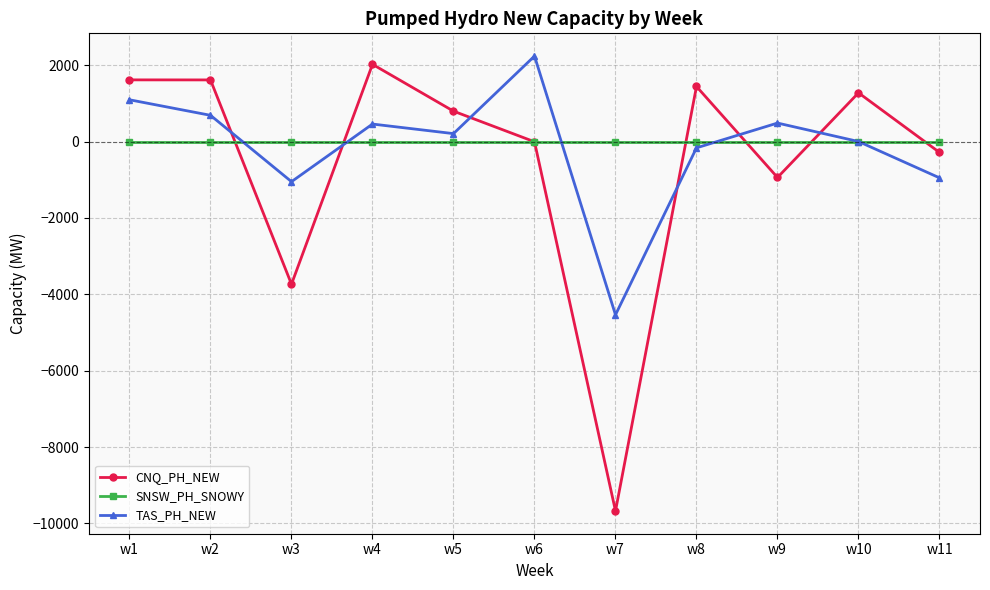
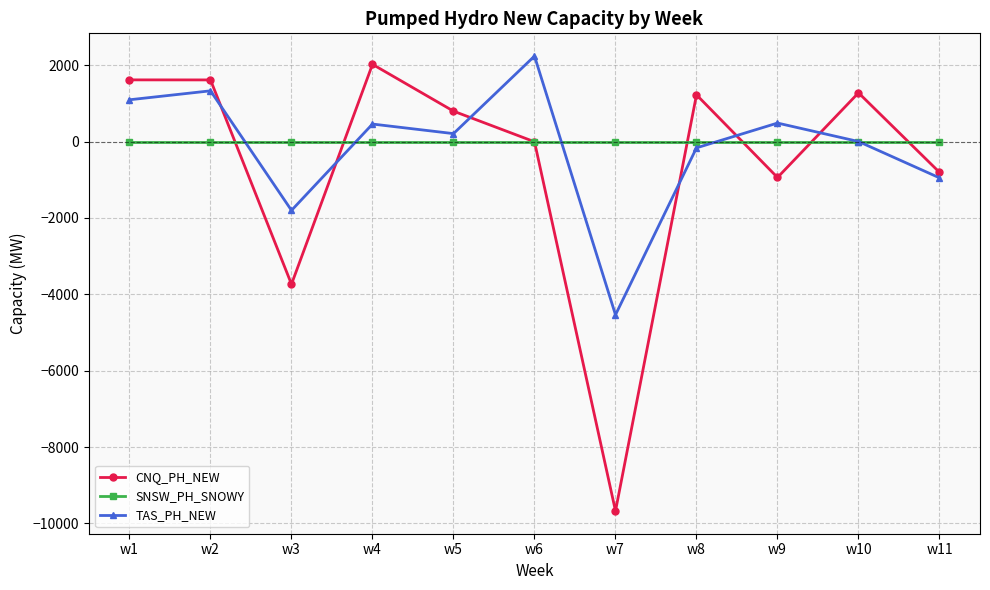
  {
    "CNQ_PH_NEW": {
      "w1": 1600,
      "w2": 1600,
      "w3": -3700,
      "w4": 2000,
      "w5": 800,
      "w7": -9700,
-     "w8": 1400,
+     "w8": 1200,
      "w9": -900,
      "w10": 1300,
-     "w11": -300
+     "w11": -800
    },
    "SNSW_PH_SNOWY": {
      "w1": 0,
      "w2": 0,
      "w3": 0,
      "w4": 0,
      "w5": 0,
      "w7": 0,
      "w8": 0,
      "w9": 0,
      "w11": 0
    },
    "TAS_PH_NEW": {
      "w1": 1100,
-     "w2": 700,
-     "w3": -1100,
+     "w2": 1300,
+     "w3": -1800,
      "w4": 500,
      "w5": 200,
      "w6": 2200,
      "w7": -4500,
      "w8": -200,
      "w9": 500,
      "w11": -1000
    }
  }
